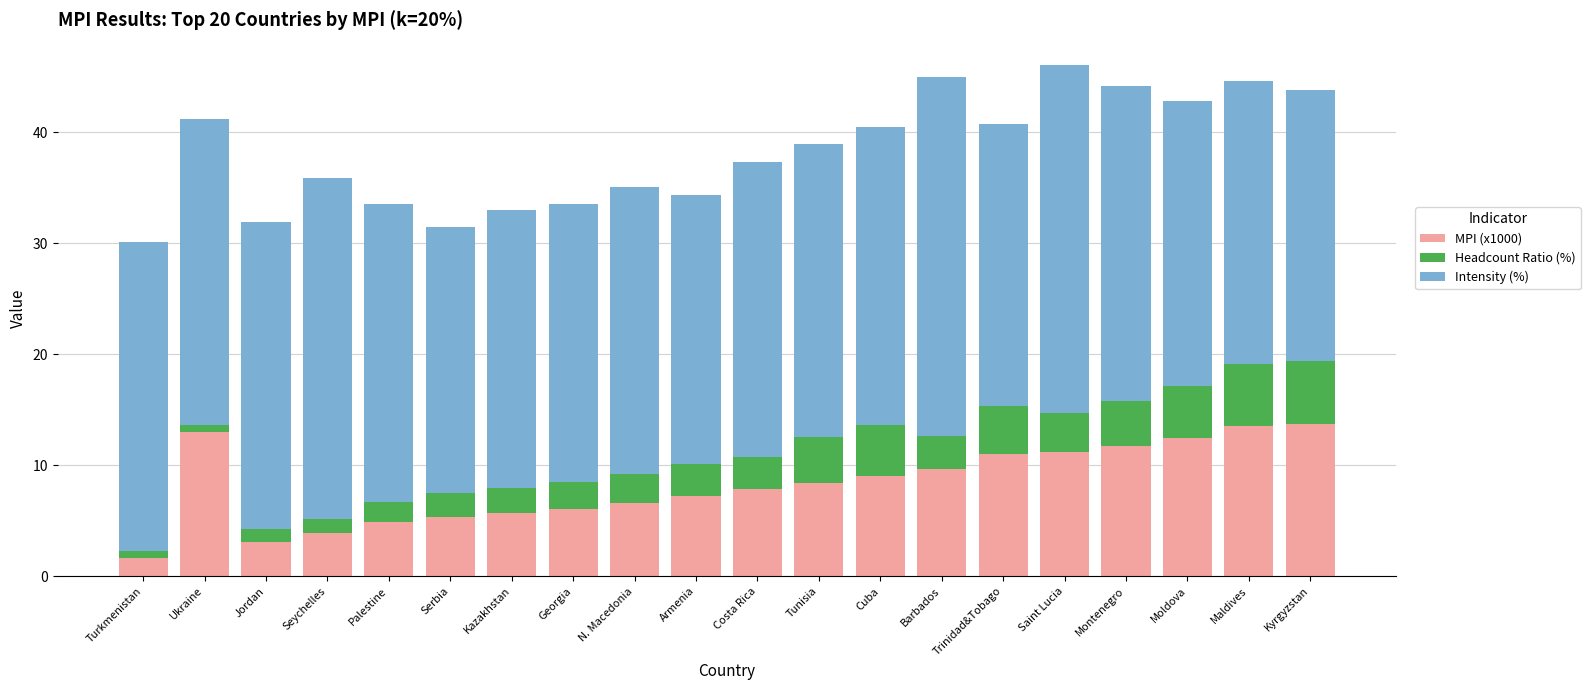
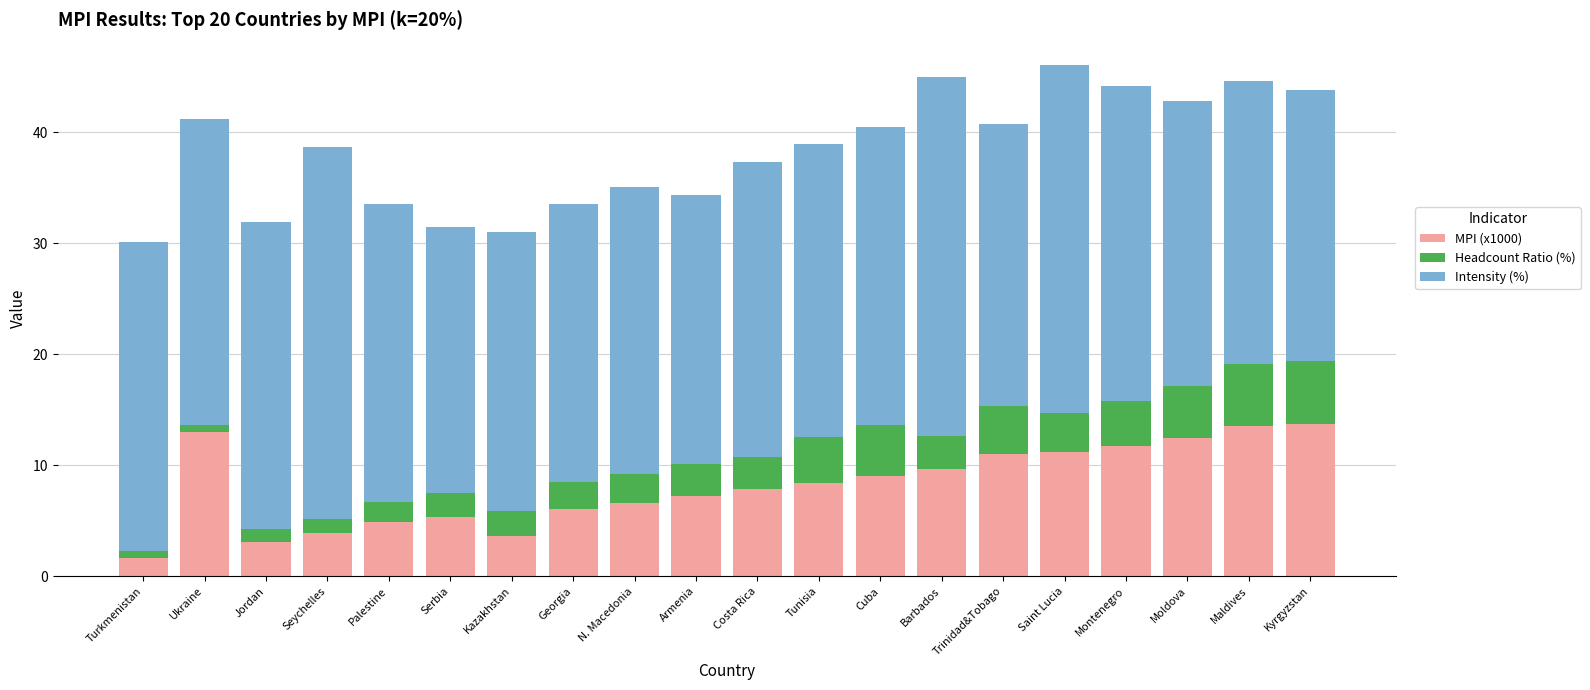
  {
    "MPI (x1000)": {
      "Turkmenistan": 1.6,
      "Ukraine": 13.0,
      "Jordan": 3.1,
      "Seychelles": 3.9,
      "Palestine": 4.9,
      "Serbia": 5.3,
-     "Kazakhstan": 5.7,
+     "Kazakhstan": 3.6,
      "Georgia": 6.1,
      "N. Macedonia": 6.6,
      "Armenia": 7.2,
      "Costa Rica": 7.8,
      "Tunisia": 8.4,
      "Cuba": 9.0,
      "Barbados": 9.7,
      "Trinidad&Tobago": 11.0,
      "Saint Lucia": 11.2,
      "Montenegro": 11.7,
      "Moldova": 12.5,
      "Maldives": 13.5,
      "Kyrgyzstan": 13.7
    },
    "Headcount Ratio (%)": {
      "Turkmenistan": 0.6,
      "Ukraine": 0.7,
      "Jordan": 1.1,
      "Seychelles": 1.3,
      "Palestine": 1.8,
      "Serbia": 2.2,
      "Kazakhstan": 2.3,
      "Georgia": 2.4,
      "N. Macedonia": 2.6,
      "Armenia": 3.0,
      "Costa Rica": 3.0,
      "Tunisia": 4.2,
      "Cuba": 4.6,
      "Barbados": 3.0,
      "Trinidad&Tobago": 4.3,
      "Saint Lucia": 3.6,
      "Montenegro": 4.1,
      "Moldova": 4.6,
      "Maldives": 5.6,
      "Kyrgyzstan": 5.6
    },
    "Intensity (%)": {
      "Turkmenistan": 27.9,
      "Ukraine": 27.5,
      "Jordan": 27.7,
-     "Seychelles": 30.7,
+     "Seychelles": 33.5,
      "Palestine": 26.8,
      "Serbia": 23.9,
      "Kazakhstan": 25.1,
      "Georgia": 25.0,
      "N. Macedonia": 25.9,
      "Armenia": 24.2,
      "Costa Rica": 26.5,
      "Tunisia": 26.3,
      "Cuba": 26.9,
      "Barbados": 32.4,
      "Trinidad&Tobago": 25.4,
      "Saint Lucia": 31.3,
      "Montenegro": 28.4,
      "Moldova": 25.7,
      "Maldives": 25.5,
      "Kyrgyzstan": 24.4
    }
  }
